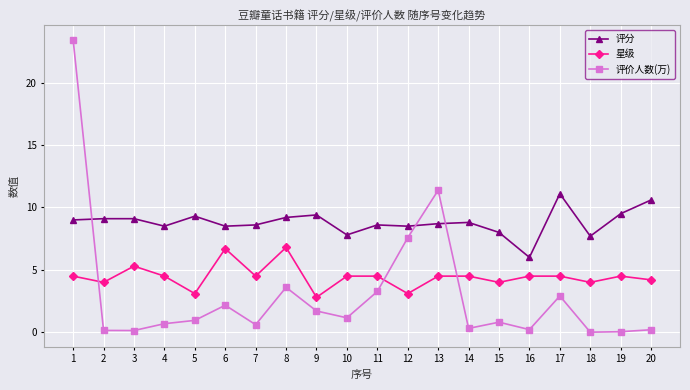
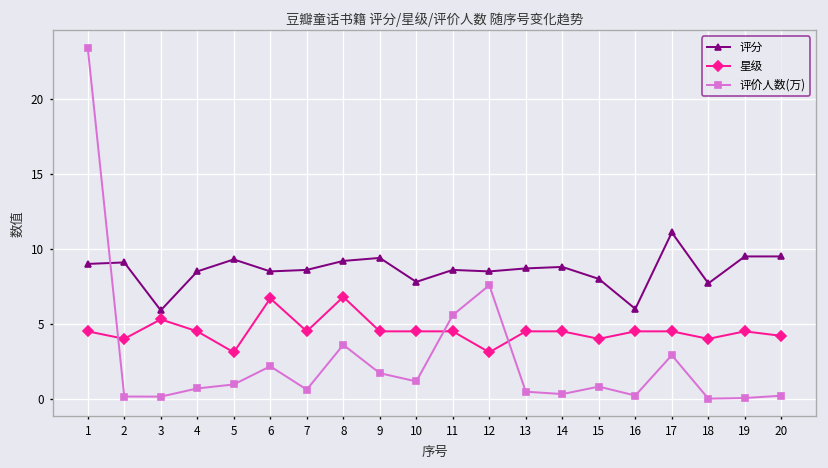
  {
    "评分": {
      "1": 9.0,
      "2": 9.1,
-     "3": 9.1,
+     "3": 5.9,
      "4": 8.5,
      "5": 9.3,
      "6": 8.5,
      "7": 8.6,
      "8": 9.2,
      "9": 9.4,
      "10": 7.8,
      "11": 8.6,
      "12": 8.5,
      "13": 8.7,
      "14": 8.8,
      "15": 8.0,
      "16": 6.0,
      "17": 11.1,
      "18": 7.7,
      "19": 9.5,
-     "20": 10.6
+     "20": 9.5
    },
    "星级": {
      "1": 4.5,
      "2": 4.0,
      "3": 5.3,
      "4": 4.5,
      "5": 3.1,
      "6": 6.7,
      "7": 4.5,
      "8": 6.8,
-     "9": 2.8,
+     "9": 4.5,
      "10": 4.5,
      "11": 4.5,
      "12": 3.1,
      "13": 4.5,
      "14": 4.5,
      "15": 4.0,
      "16": 4.5,
      "17": 4.5,
      "18": 4.0,
      "19": 4.5,
      "20": 4.2
    },
    "评价人数(万)": {
      "1": 23.4,
      "2": 0.1,
      "3": 0.1,
      "4": 0.7,
      "5": 1.0,
      "6": 2.2,
      "7": 0.6,
      "8": 3.6,
      "9": 1.7,
      "10": 1.2,
-     "11": 3.3,
+     "11": 5.6,
      "12": 7.6,
-     "13": 11.4,
+     "13": 0.5,
      "14": 0.3,
      "15": 0.8,
      "16": 0.2,
      "17": 2.9,
      "18": 0.0,
      "19": 0.0,
      "20": 0.2
    }
  }
